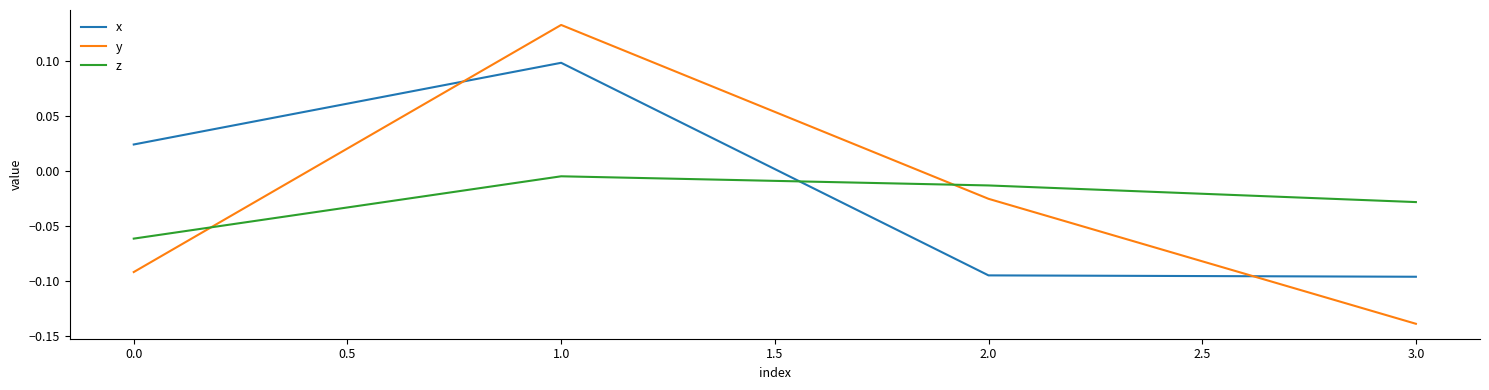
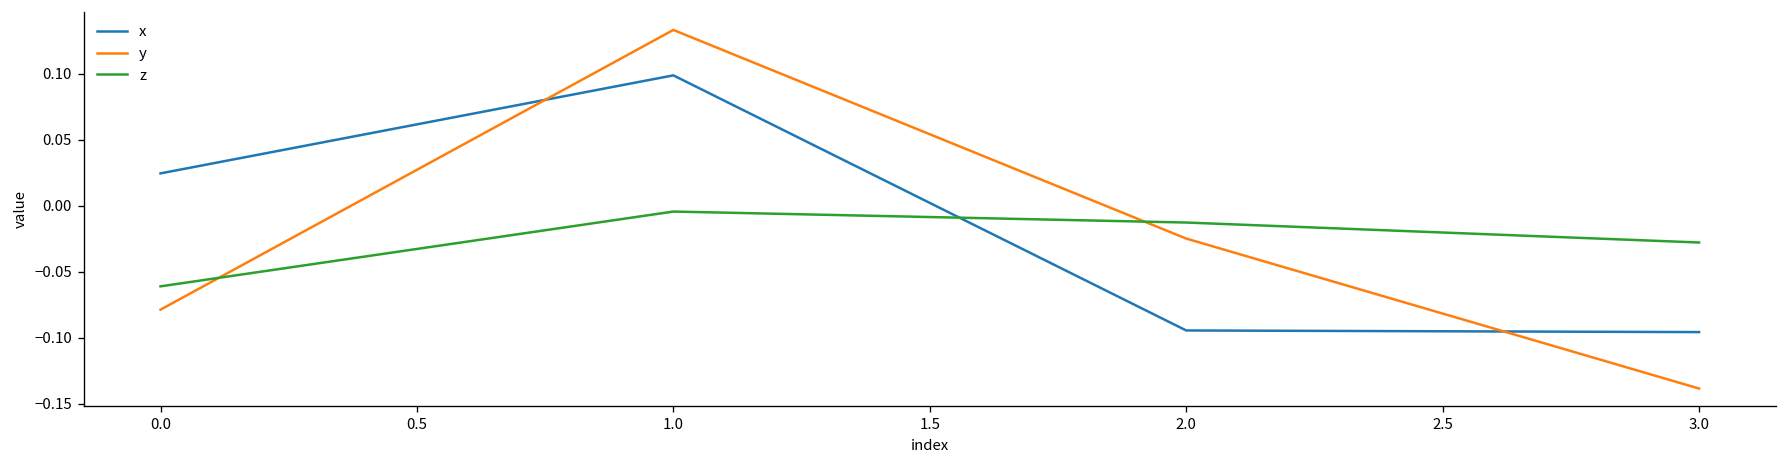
  {
    "x": {
      "0.0": 0.024,
      "1.0": 0.099,
      "2.0": -0.095,
      "3.0": -0.096
    },
    "y": {
-     "0.0": -0.091,
+     "0.0": -0.079,
      "1.0": 0.133,
      "2.0": -0.025,
      "3.0": -0.138
    },
    "z": {
      "0.0": -0.061,
      "1.0": -0.004,
      "2.0": -0.013,
      "3.0": -0.028
    }
  }
